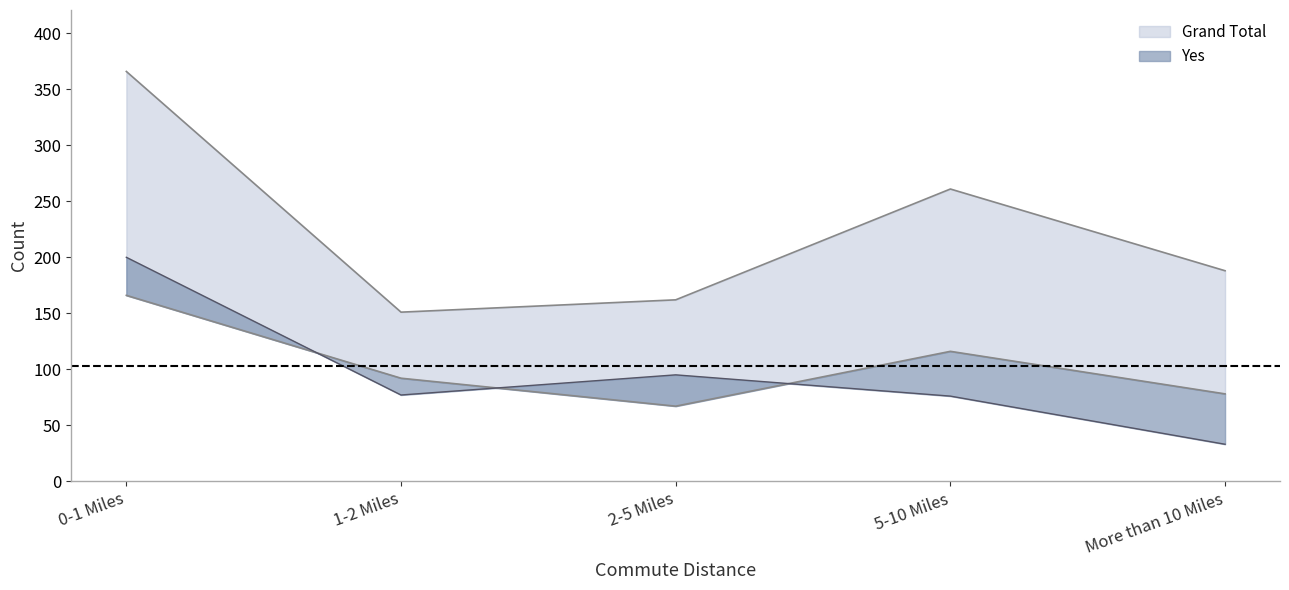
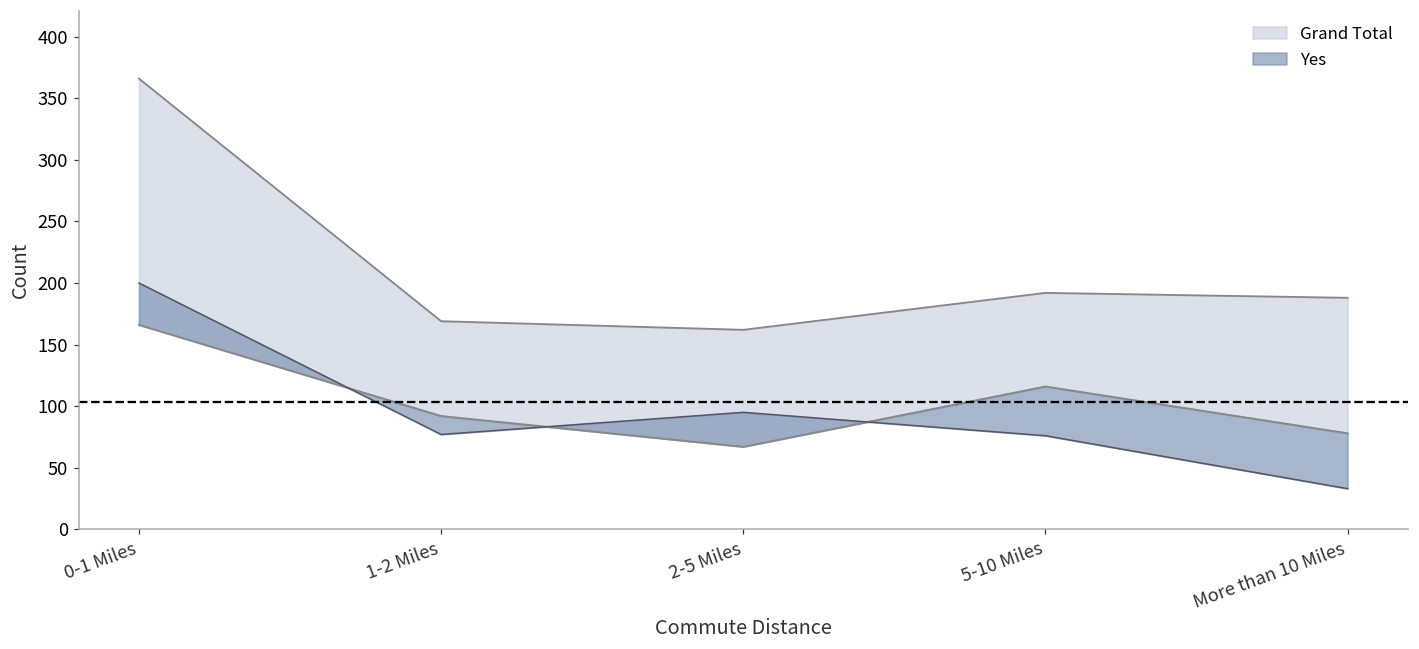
  {
    "Grand Total": {
      "0-1 Miles": 366,
-     "1-2 Miles": 151,
+     "1-2 Miles": 169,
      "2-5 Miles": 162,
-     "5-10 Miles": 261,
+     "5-10 Miles": 192,
      "More than 10 Miles": 188
    }
  }
